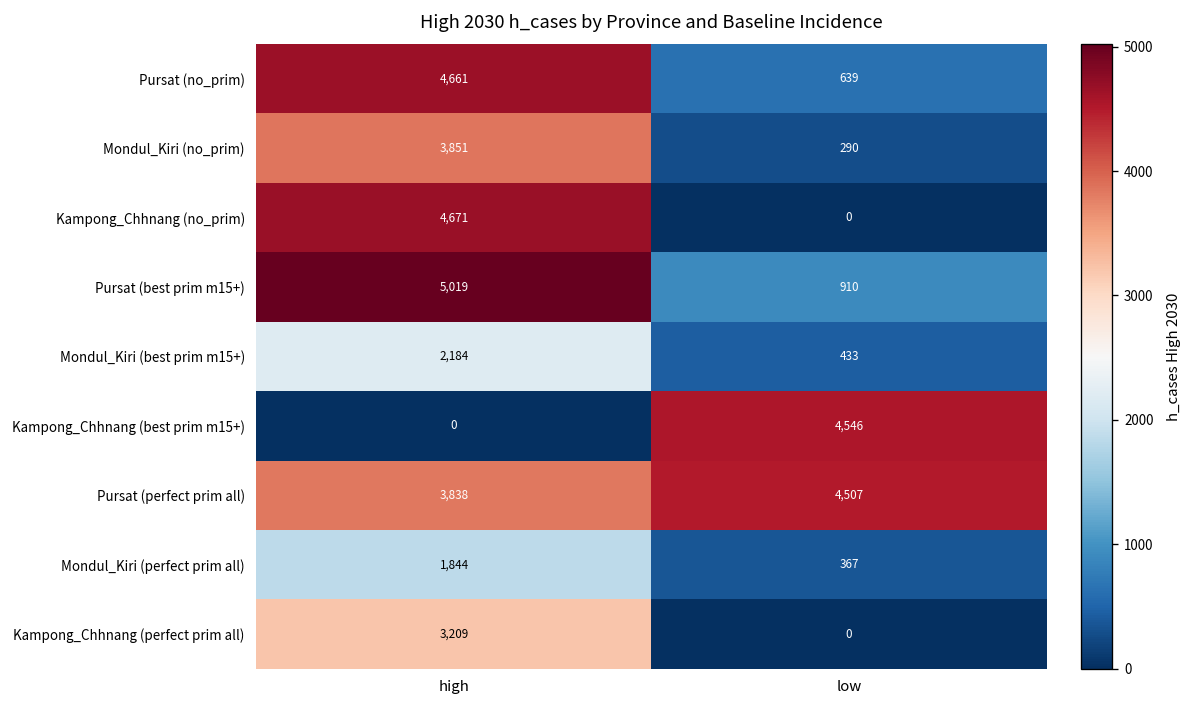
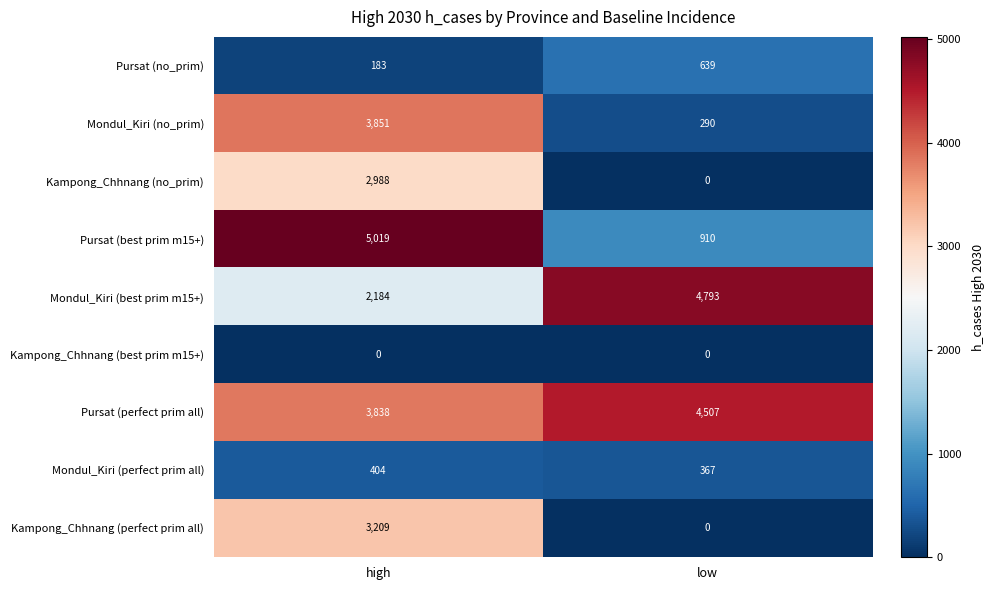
  {
    "Pursat (no_prim)": {
-     "high": "4,661",
+     "high": "183",
      "low": "639"
    },
    "Mondul_Kiri (no_prim)": {
      "high": "3,851",
      "low": "290"
    },
    "Kampong_Chhnang (no_prim)": {
-     "high": "4,671",
+     "high": "2,988",
      "low": "0"
    },
    "Pursat (best prim m15+)": {
      "high": "5,019",
      "low": "910"
    },
    "Mondul_Kiri (best prim m15+)": {
      "high": "2,184",
-     "low": "433"
+     "low": "4,793"
    },
    "Kampong_Chhnang (best prim m15+)": {
      "high": "0",
-     "low": "4,546"
+     "low": "0"
    },
    "Pursat (perfect prim all)": {
      "high": "3,838",
      "low": "4,507"
    },
    "Mondul_Kiri (perfect prim all)": {
-     "high": "1,844",
+     "high": "404",
      "low": "367"
    },
    "Kampong_Chhnang (perfect prim all)": {
      "high": "3,209",
      "low": "0"
    }
  }
